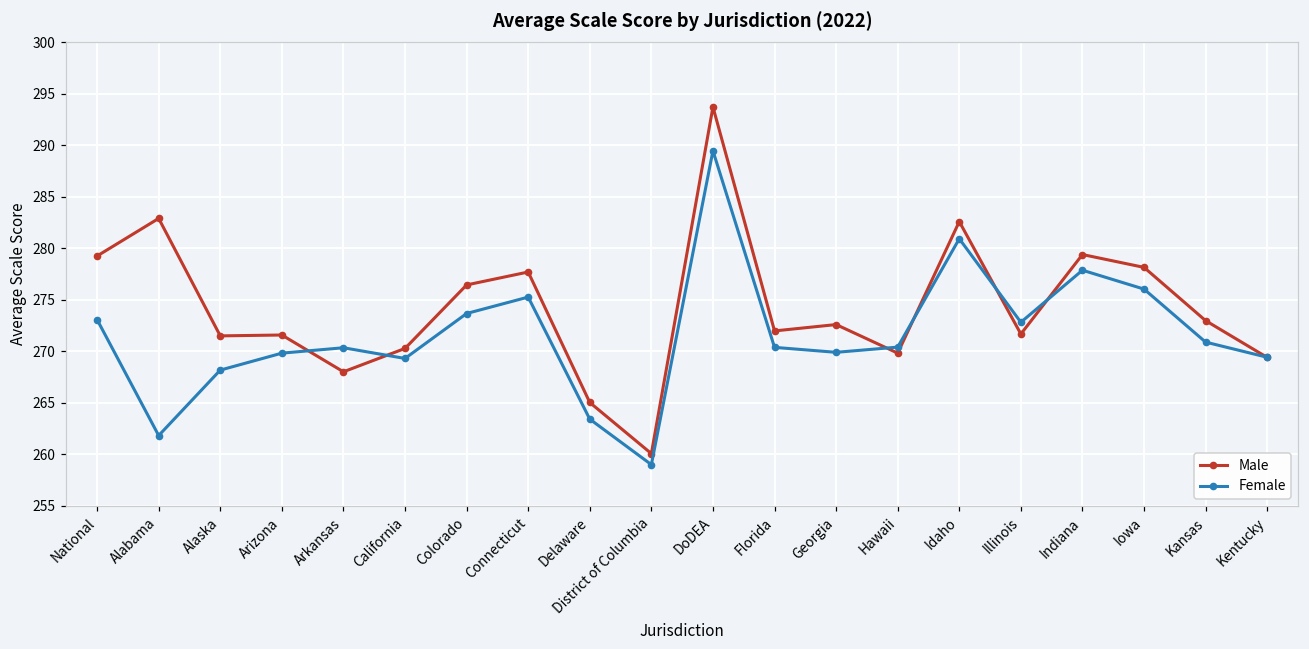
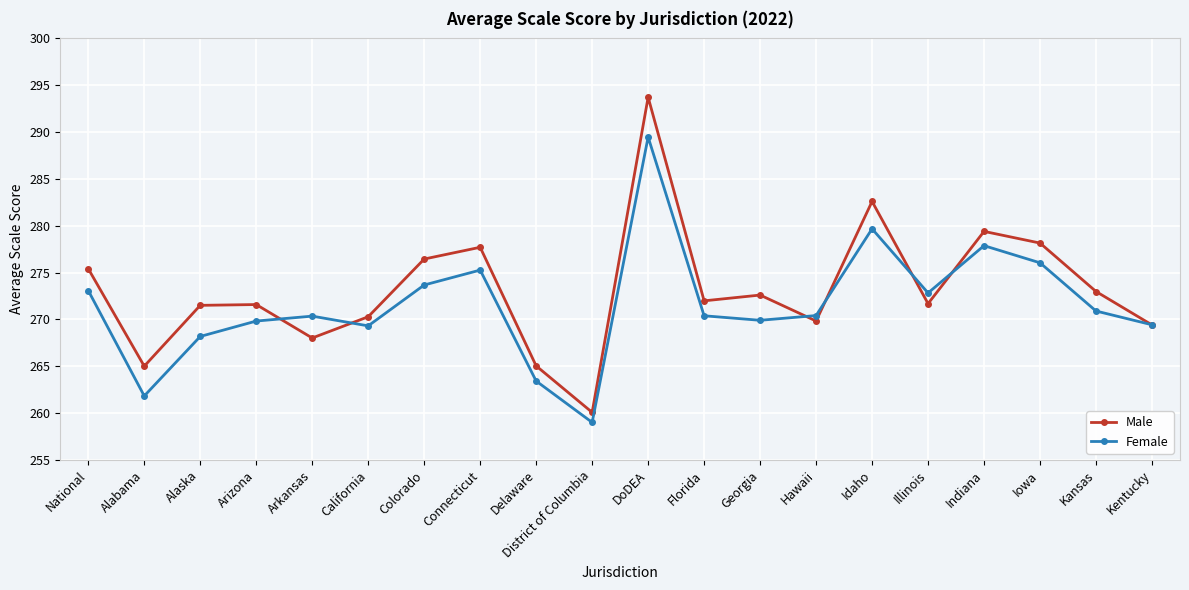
  {
    "Male": {
-     "National": 279,
-     "Alabama": 283,
+     "National": 275,
+     "Alabama": 265,
      "Alaska": 271,
      "Arizona": 272,
      "Arkansas": 268,
      "California": 270,
      "Colorado": 276,
      "Connecticut": 278,
      "Delaware": 265,
      "District of Columbia": 260,
      "DoDEA": 294,
      "Florida": 272,
      "Georgia": 273,
      "Hawaii": 270,
      "Idaho": 283,
      "Illinois": 272,
      "Indiana": 279,
      "Iowa": 278,
      "Kansas": 273
    },
    "Female": {
      "National": 273,
      "Alabama": 262,
      "Alaska": 268,
      "Arizona": 270,
      "Arkansas": 270,
      "California": 269,
      "Colorado": 274,
      "Connecticut": 275,
      "Delaware": 263,
      "District of Columbia": 259,
      "DoDEA": 289,
      "Florida": 270,
      "Georgia": 270,
      "Hawaii": 270,
-     "Idaho": 281,
+     "Idaho": 280,
      "Illinois": 273,
      "Indiana": 278,
      "Iowa": 276,
      "Kansas": 271
    }
  }
